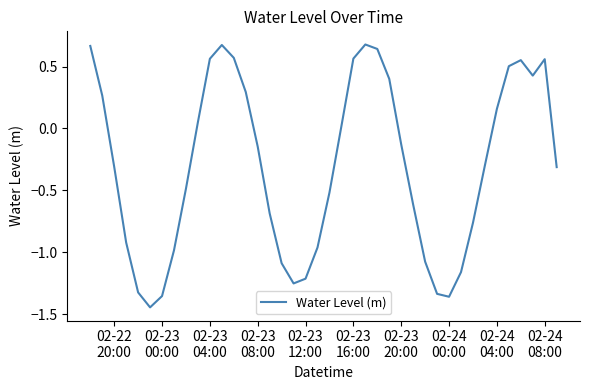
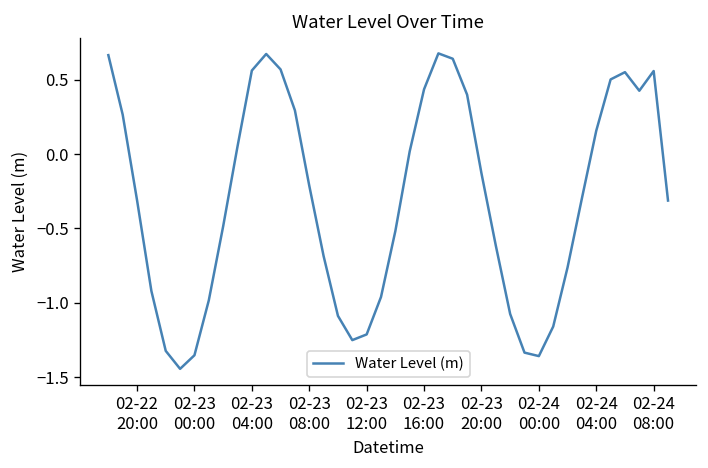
  {
    "02-22 20:00": -0.31,
    "02-23 00:00": -1.35,
    "02-23 04:00": 0.56,
-   "02-23 08:00": -0.15,
+   "02-23 08:00": -0.21,
    "02-23 12:00": -1.21,
-   "02-23 16:00": 0.56,
+   "02-23 16:00": 0.44,
    "02-23 20:00": -0.13,
    "02-24 00:00": -1.36,
    "02-24 04:00": 0.16,
    "02-24 08:00": 0.56
  }
